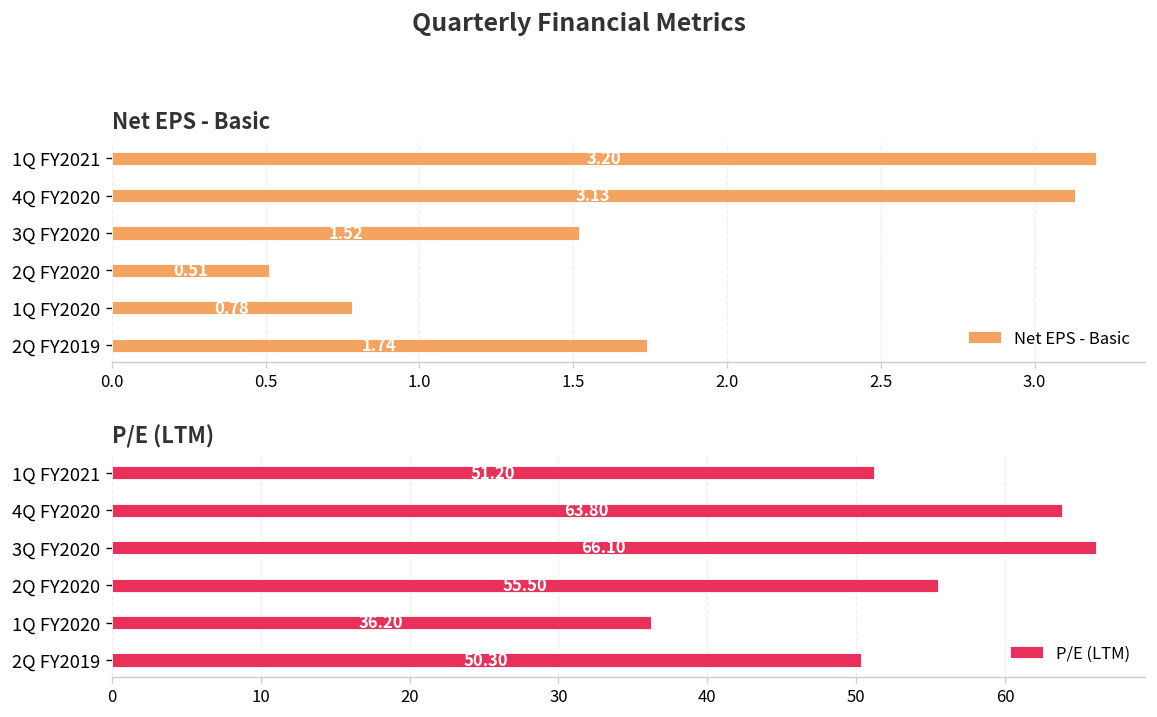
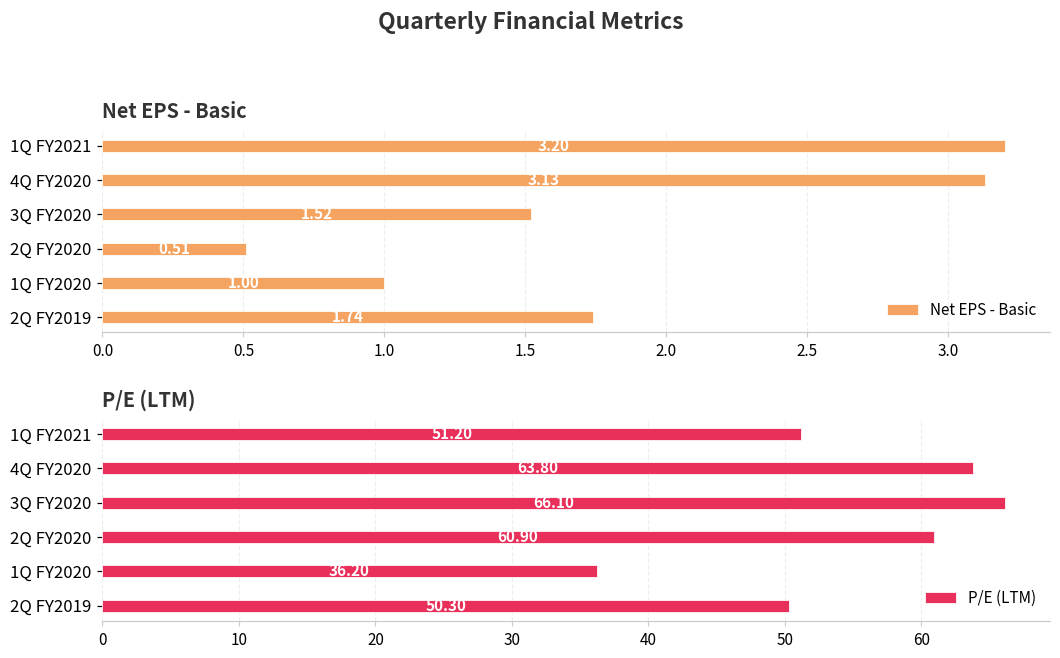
  {
    "Net EPS - Basic": {
      "1Q FY2021": 3.20,
      "4Q FY2020": 3.13,
      "3Q FY2020": 1.52,
      "2Q FY2020": 0.51,
-     "1Q FY2020": 0.78,
+     "1Q FY2020": 1.00,
      "2Q FY2019": 1.74
    },
    "P/E (LTM)": {
      "1Q FY2021": 51.20,
      "4Q FY2020": 63.80,
      "3Q FY2020": 66.10,
-     "2Q FY2020": 55.50,
+     "2Q FY2020": 60.90,
      "1Q FY2020": 36.20,
      "2Q FY2019": 50.30
    }
  }
